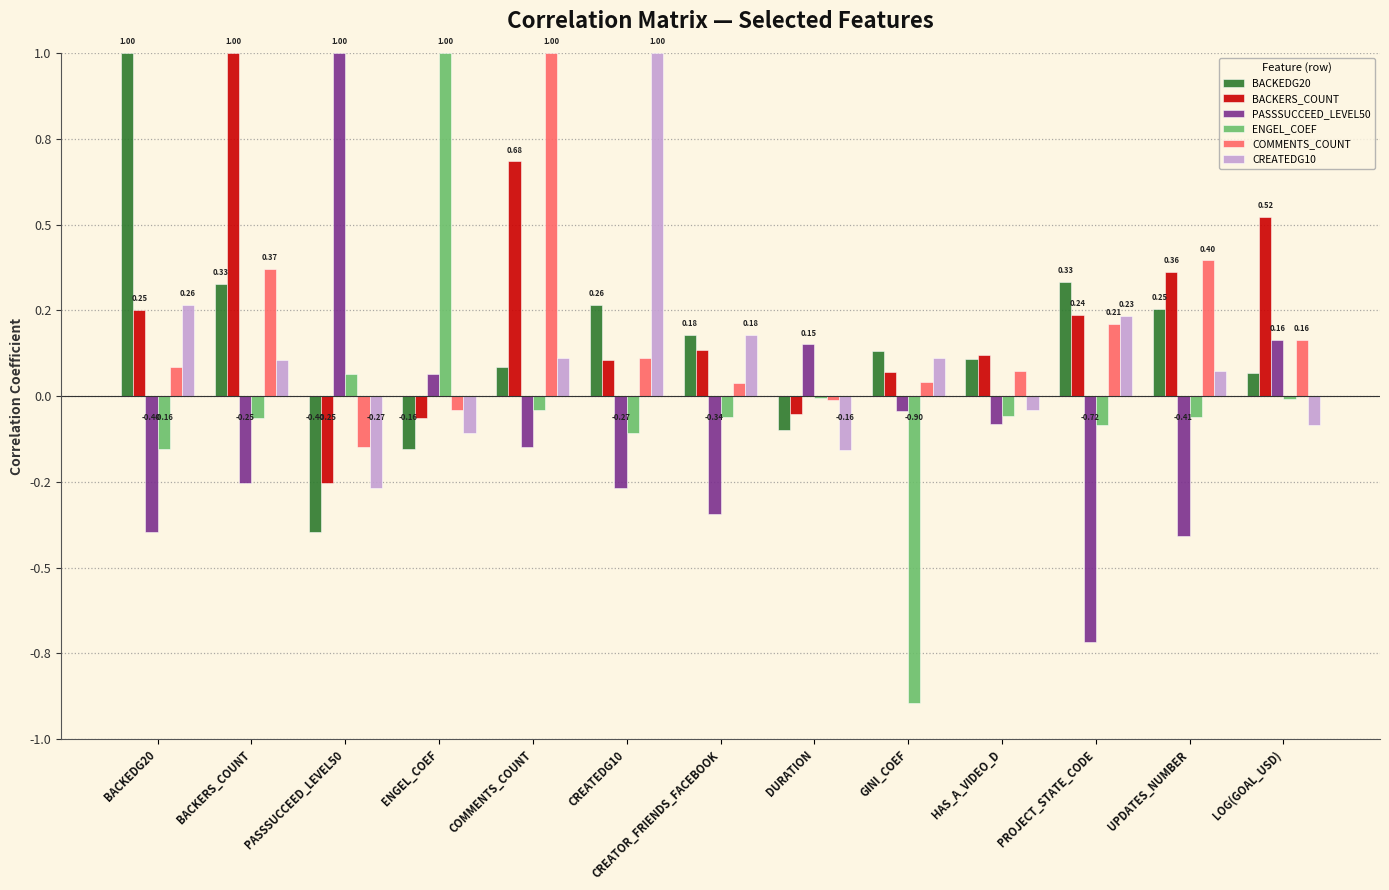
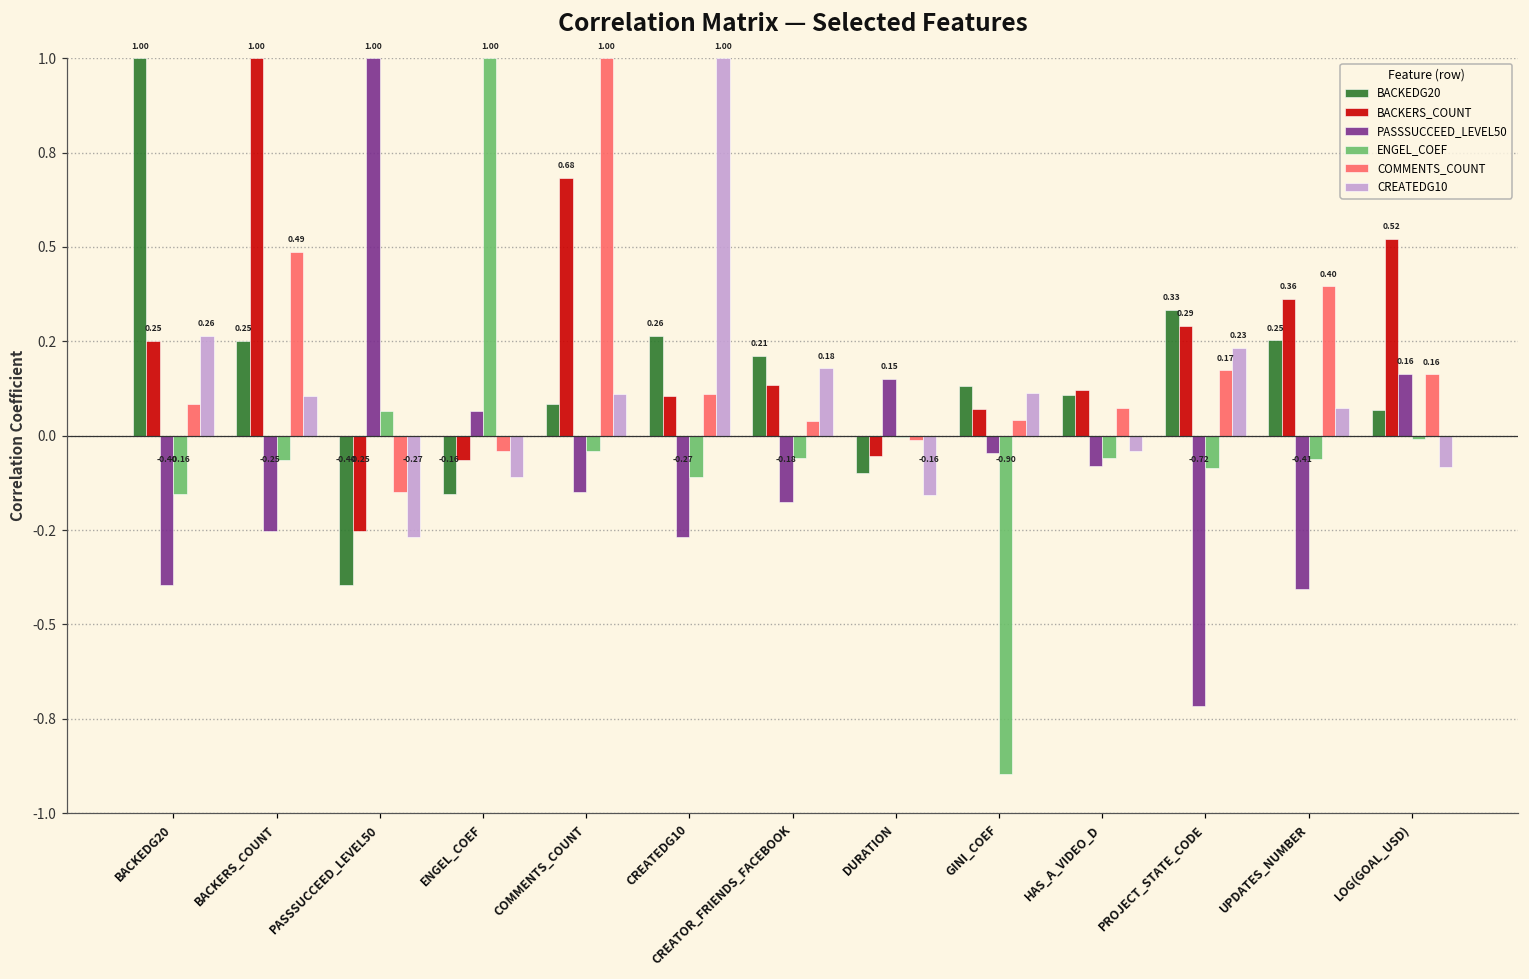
  {
    "BACKEDG20": {
      "BACKEDG20": 1.00,
-     "BACKERS_COUNT": 0.33,
+     "BACKERS_COUNT": 0.25,
      "ENGEL_COEF": -0.16,
      "CREATEDG10": 0.26,
-     "CREATOR_FRIENDS_FACEBOOK": 0.18,
+     "CREATOR_FRIENDS_FACEBOOK": 0.21,
      "PROJECT_STATE_CODE": 0.33,
      "UPDATES_NUMBER": 0.25
    },
    "BACKERS_COUNT": {
      "BACKEDG20": 0.25,
      "BACKERS_COUNT": 1.00,
      "COMMENTS_COUNT": 0.68,
-     "PROJECT_STATE_CODE": 0.24,
+     "PROJECT_STATE_CODE": 0.29,
      "UPDATES_NUMBER": 0.36,
      "LOG(GOAL_USD)": 0.52
    },
    "PASSSUCCEED_LEVEL50": {
      "BACKERS_COUNT": -0.25,
      "PASSSUCCEED_LEVEL50": 1.00,
      "CREATEDG10": -0.27,
-     "CREATOR_FRIENDS_FACEBOOK": -0.34,
+     "CREATOR_FRIENDS_FACEBOOK": -0.18,
      "DURATION": 0.15,
      "PROJECT_STATE_CODE": -0.72,
      "UPDATES_NUMBER": -0.41,
      "LOG(GOAL_USD)": 0.16
    },
    "ENGEL_COEF": {
      "ENGEL_COEF": 1.00,
      "GINI_COEF": -0.90
    },
    "COMMENTS_COUNT": {
-     "BACKERS_COUNT": 0.37,
+     "BACKERS_COUNT": 0.49,
      "COMMENTS_COUNT": 1.00,
-     "PROJECT_STATE_CODE": 0.21,
+     "PROJECT_STATE_CODE": 0.17,
      "UPDATES_NUMBER": 0.40,
      "LOG(GOAL_USD)": 0.16
    },
    "CREATEDG10": {
      "BACKEDG20": 0.26,
      "PASSSUCCEED_LEVEL50": -0.27,
      "CREATEDG10": 1.00,
      "CREATOR_FRIENDS_FACEBOOK": 0.18,
      "DURATION": -0.16,
      "PROJECT_STATE_CODE": 0.23
    }
  }
